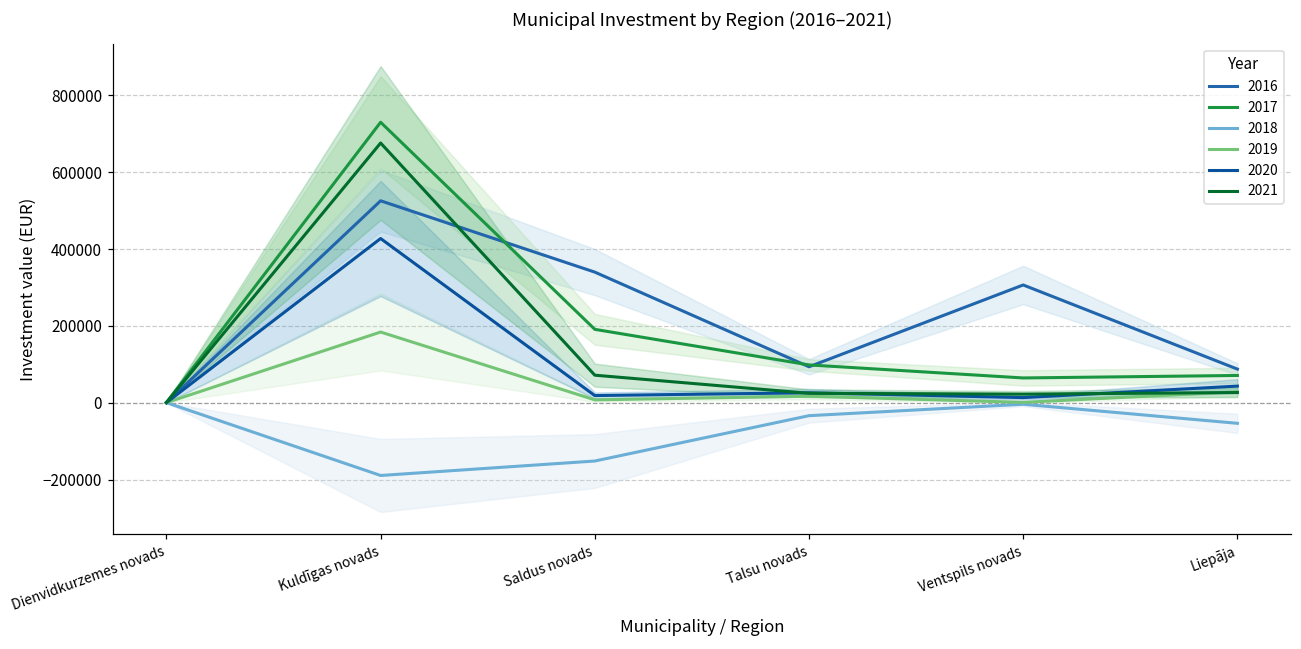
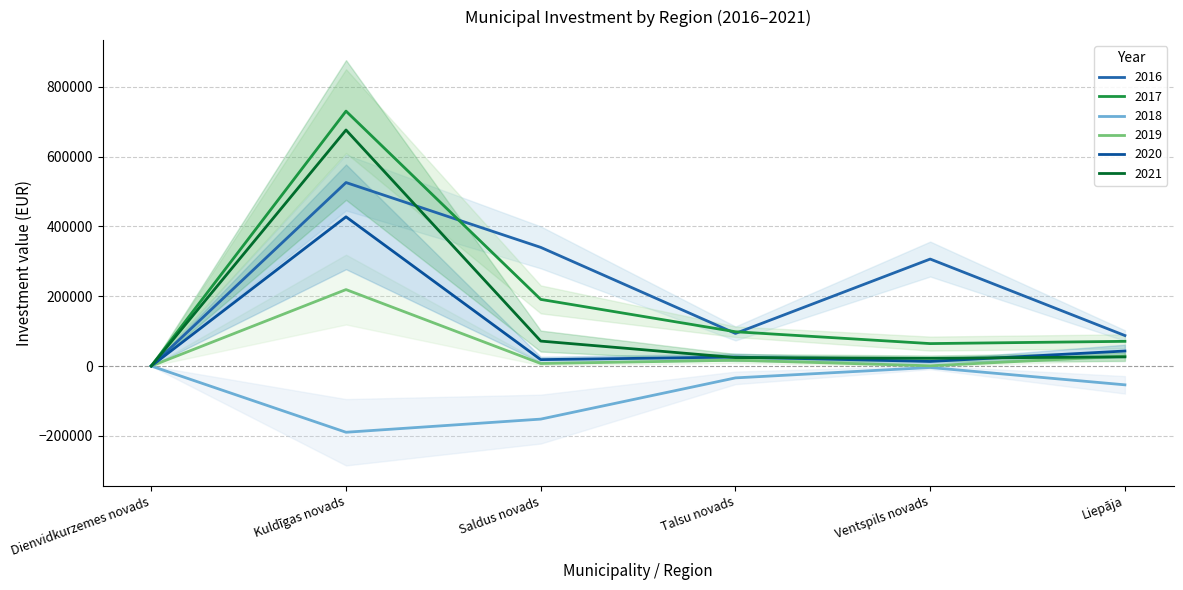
  {
    "2019": {
-     "Kuldīgas novads": 180000,
+     "Kuldīgas novads": 220000,
      "Talsu novads": 20000
    }
  }
